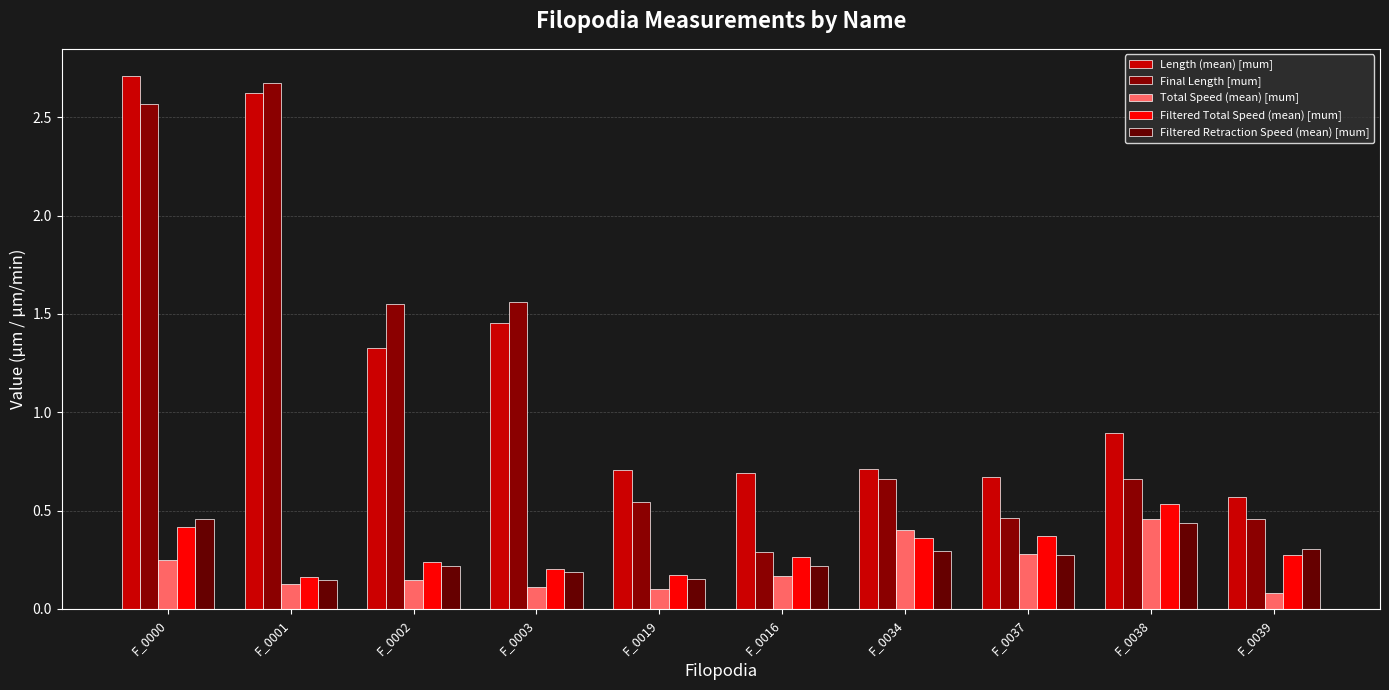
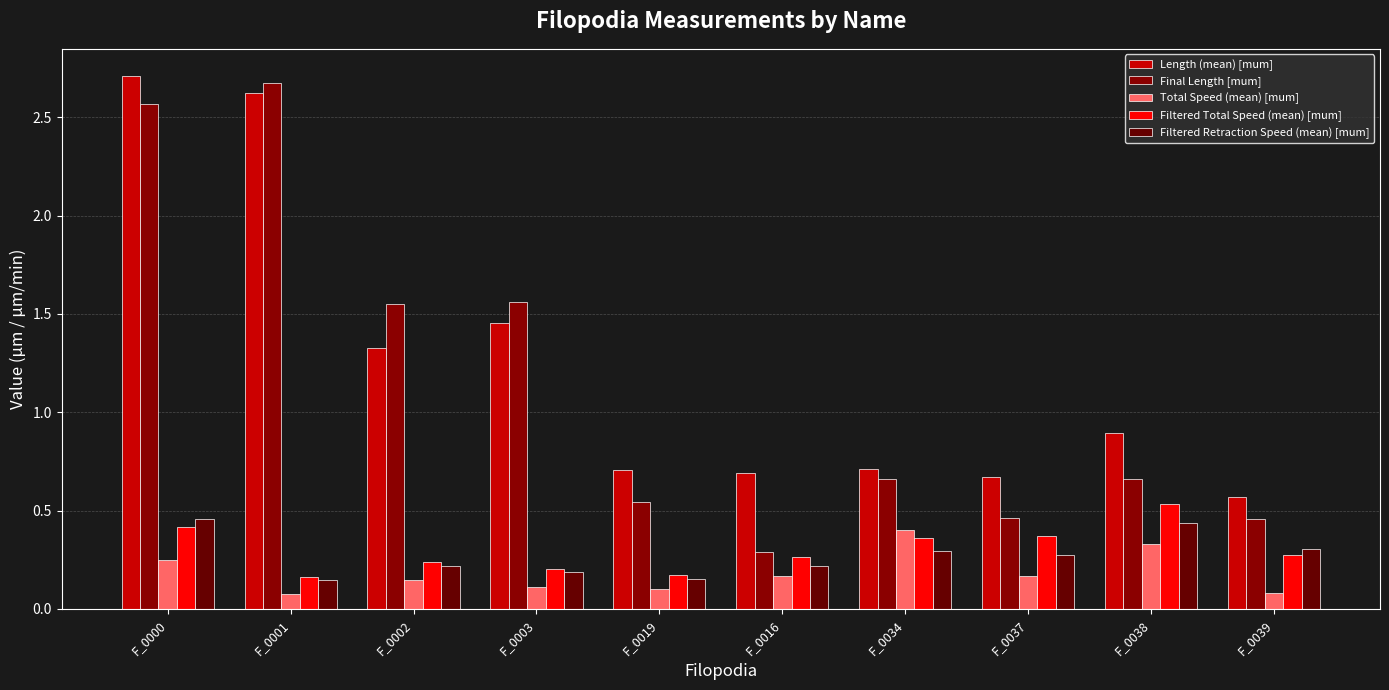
  {
    "Total Speed (mean) [mum]": {
      "F_0000": 0.25,
-     "F_0001": 0.13,
+     "F_0001": 0.08,
      "F_0002": 0.15,
      "F_0003": 0.11,
      "F_0019": 0.10,
      "F_0016": 0.17,
      "F_0034": 0.40,
-     "F_0037": 0.28,
-     "F_0038": 0.46,
+     "F_0037": 0.17,
+     "F_0038": 0.33,
      "F_0039": 0.08
    }
  }
